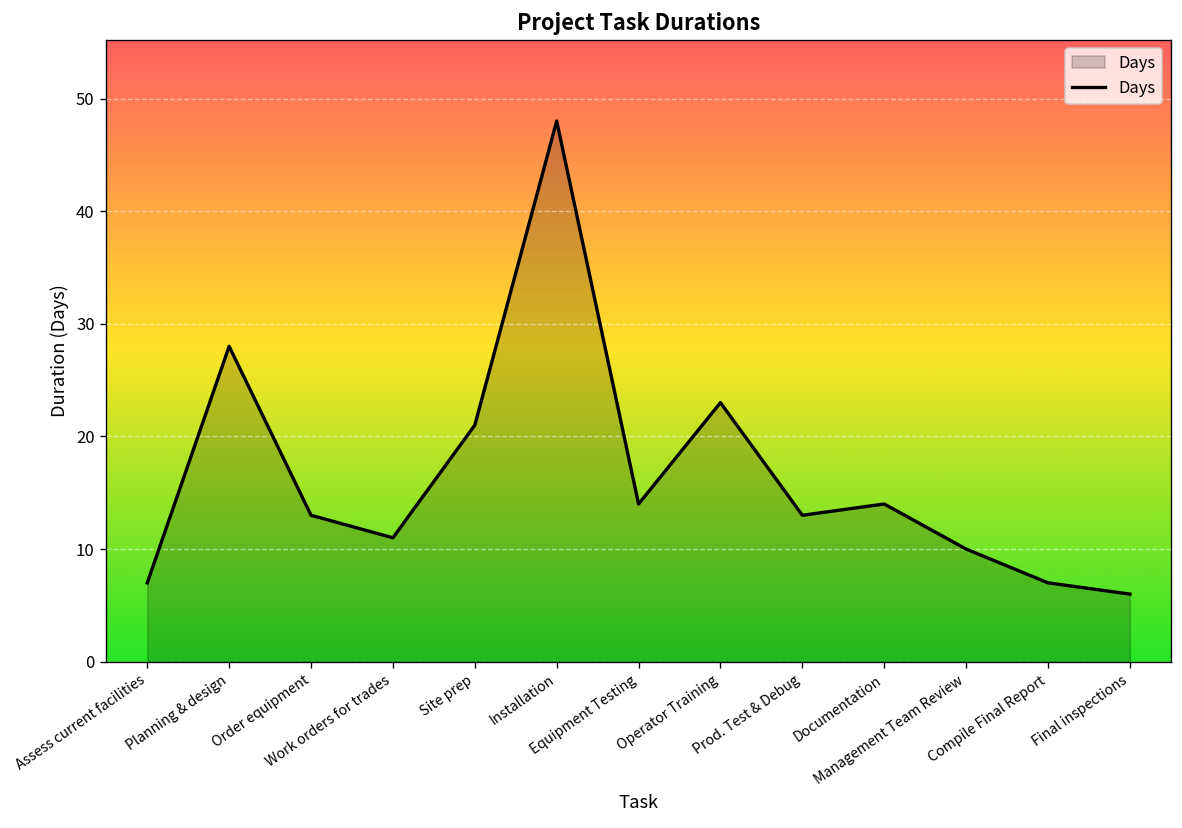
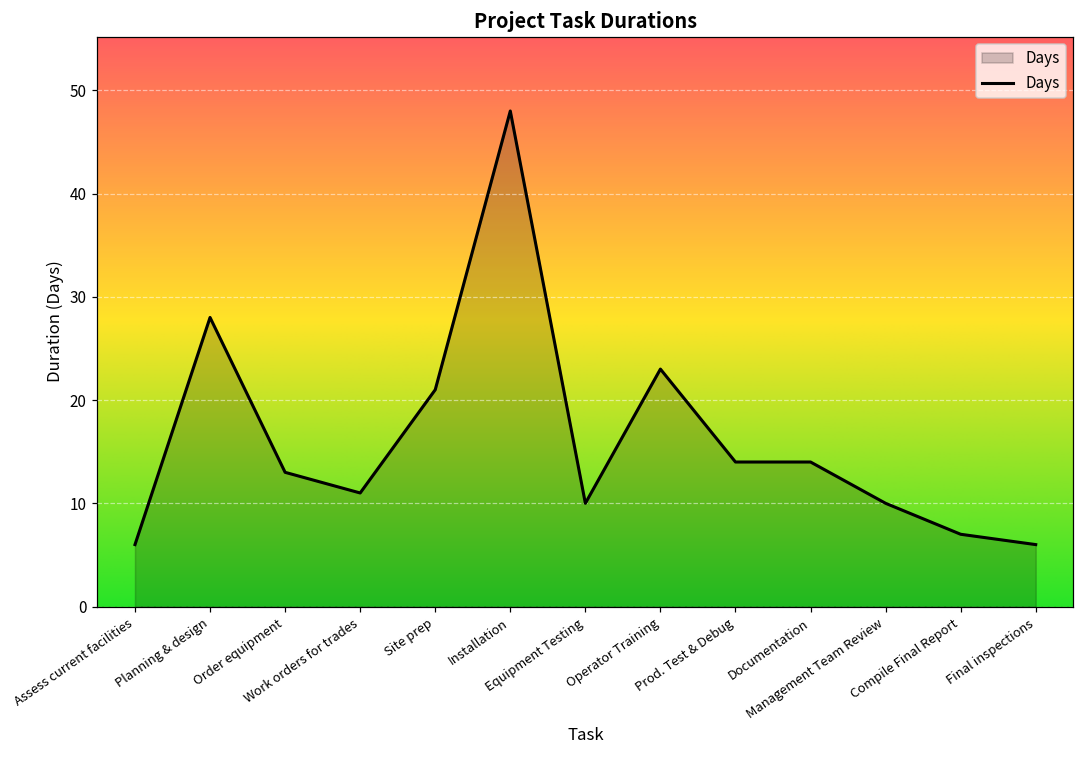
  {
-   "Assess current facilities": 7,
+   "Assess current facilities": 6,
    "Planning & design": 28,
    "Order equipment": 13,
    "Work orders for trades": 11,
    "Site prep": 21,
    "Installation": 48,
-   "Equipment Testing": 14,
+   "Equipment Testing": 10,
    "Operator Training": 23,
-   "Prod. Test & Debug": 13,
+   "Prod. Test & Debug": 14,
    "Documentation": 14,
    "Management Team Review": 10,
    "Compile Final Report": 7,
    "Final inspections": 6
  }
